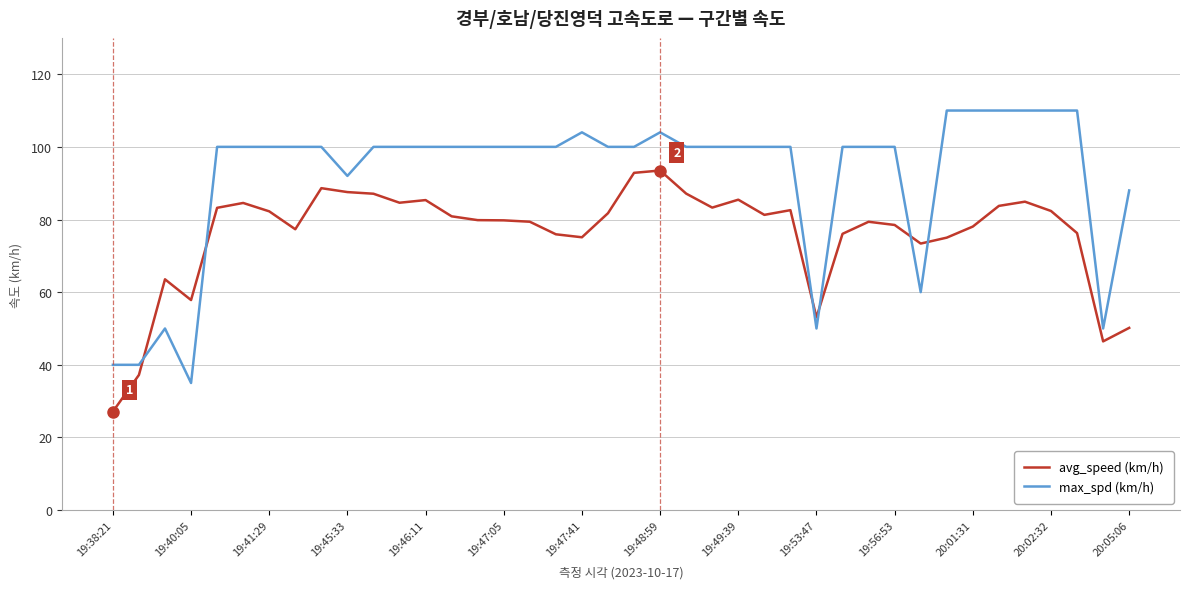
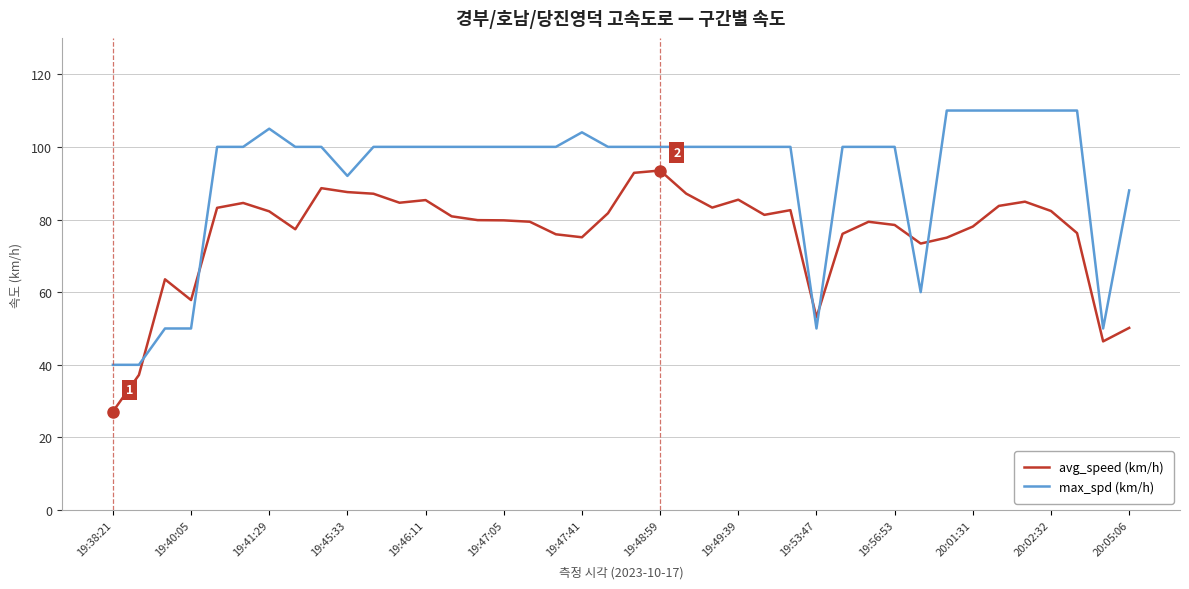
  {
    "max_spd (km/h)": {
      "19:38:21": 40,
-     "19:40:05": 35,
-     "19:41:29": 100,
+     "19:40:05": 50,
+     "19:41:29": 105,
      "19:45:33": 92,
      "19:46:11": 100,
      "19:47:05": 100,
      "19:47:41": 104,
-     "19:48:59": 104,
+     "19:48:59": 100,
      "19:49:39": 100,
      "19:53:47": 50,
      "19:56:53": 100,
      "20:01:31": 110,
      "20:02:32": 110,
      "20:05:06": 88
    }
  }
